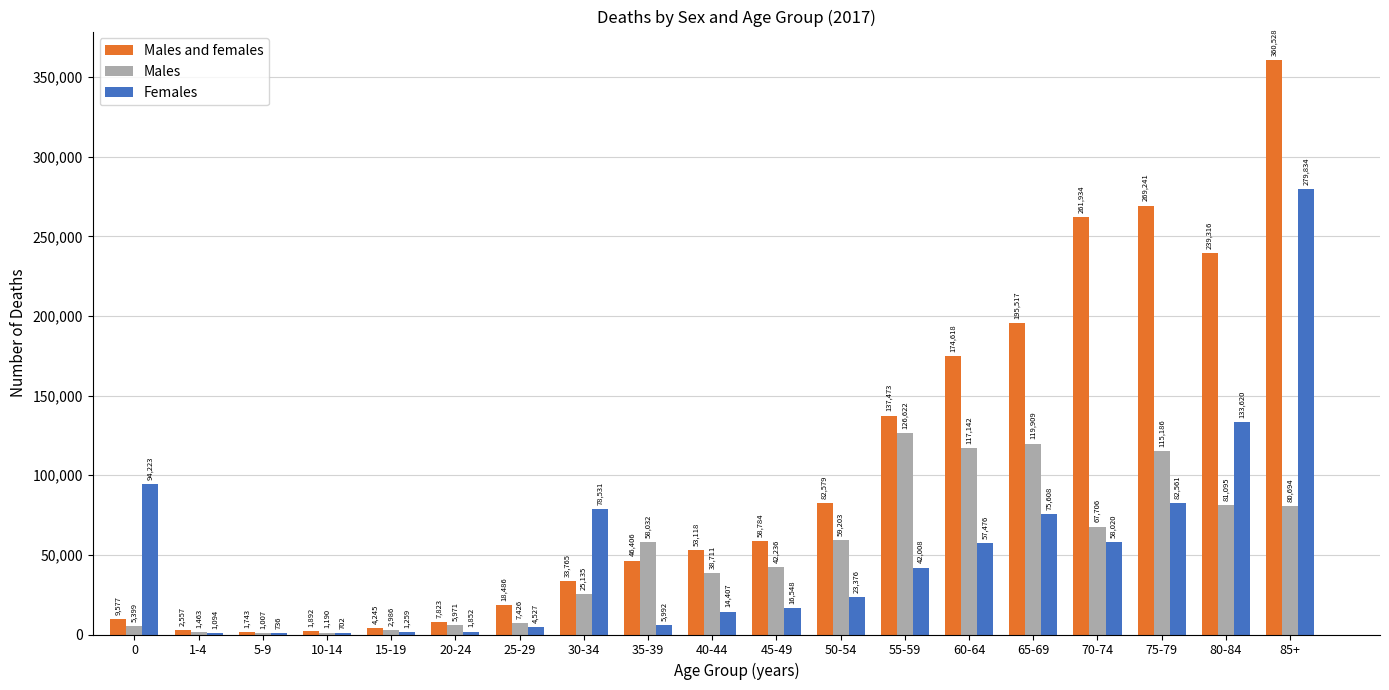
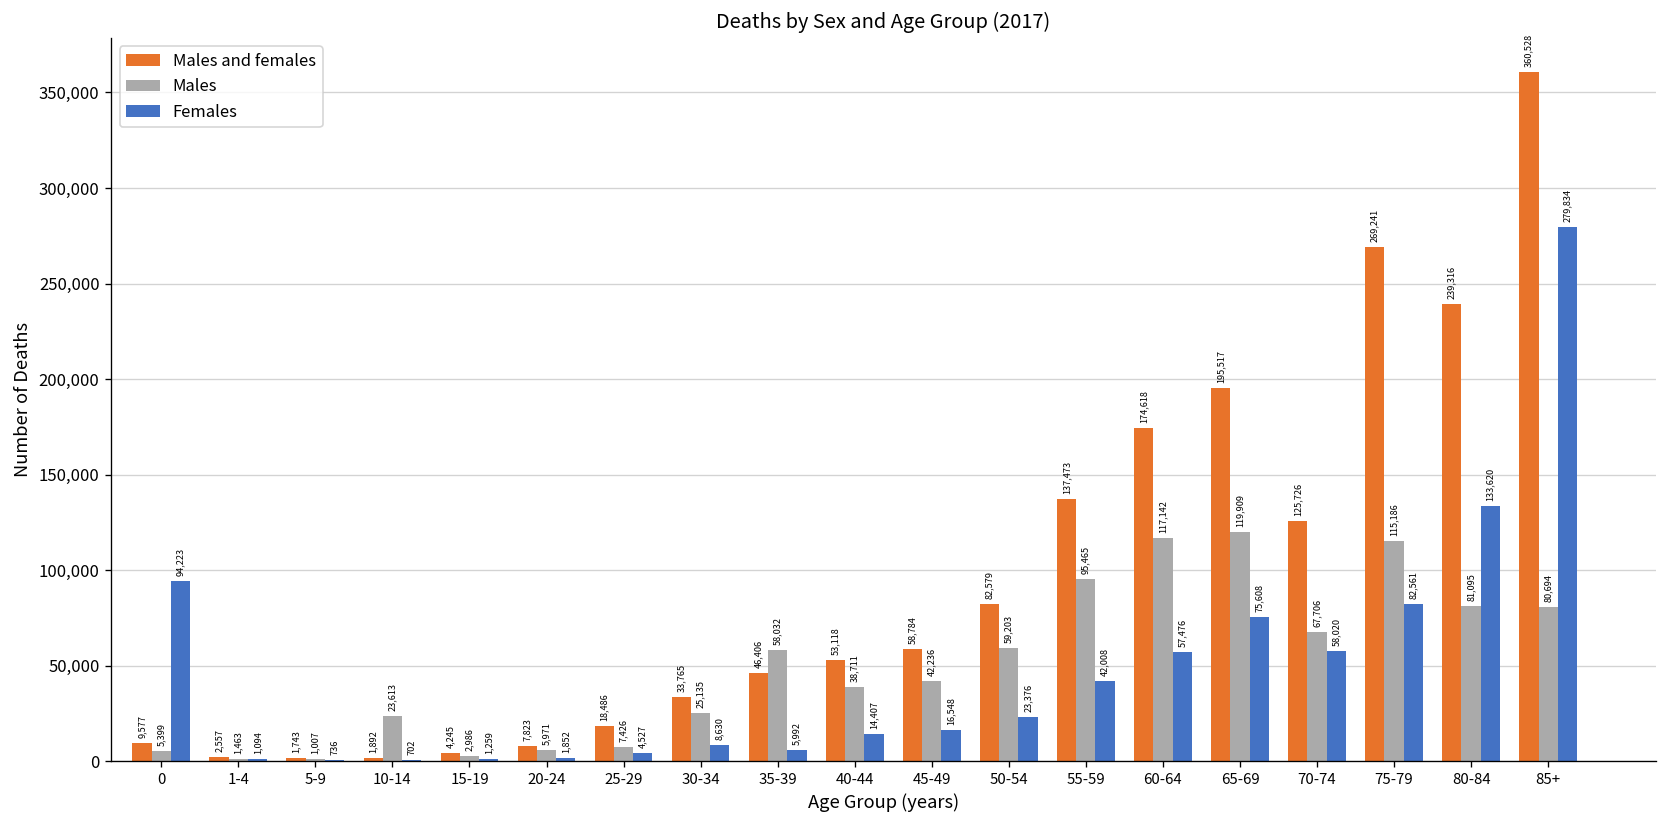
  {
    "Males and females": {
      "0": "9,577",
      "1-4": "2,557",
      "5-9": "1,743",
      "10-14": "1,892",
      "15-19": "4,245",
      "20-24": "7,823",
      "25-29": "18,486",
      "30-34": "33,765",
      "35-39": "46,406",
      "40-44": "53,118",
      "45-49": "58,784",
      "50-54": "82,579",
      "55-59": "137,473",
      "60-64": "174,618",
      "65-69": "195,517",
-     "70-74": "261,934",
+     "70-74": "125,726",
      "75-79": "269,241",
      "80-84": "239,316",
      "85+": "360,528"
    },
    "Males": {
      "0": "5,399",
      "1-4": "1,463",
      "5-9": "1,007",
-     "10-14": "1,190",
+     "10-14": "23,613",
      "15-19": "2,986",
      "20-24": "5,971",
      "25-29": "7,426",
      "30-34": "25,135",
      "35-39": "58,032",
      "40-44": "38,711",
      "45-49": "42,236",
      "50-54": "59,203",
-     "55-59": "126,622",
+     "55-59": "95,465",
      "60-64": "117,142",
      "65-69": "119,909",
      "70-74": "67,706",
      "75-79": "115,186",
      "80-84": "81,095",
      "85+": "80,694"
    },
    "Females": {
      "0": "94,223",
      "1-4": "1,094",
      "5-9": "736",
      "10-14": "702",
      "15-19": "1,259",
      "20-24": "1,852",
      "25-29": "4,527",
-     "30-34": "78,531",
+     "30-34": "8,630",
      "35-39": "5,992",
      "40-44": "14,407",
      "45-49": "16,548",
      "50-54": "23,376",
      "55-59": "42,008",
      "60-64": "57,476",
      "65-69": "75,608",
      "70-74": "58,020",
      "75-79": "82,561",
      "80-84": "133,620",
      "85+": "279,834"
    }
  }
